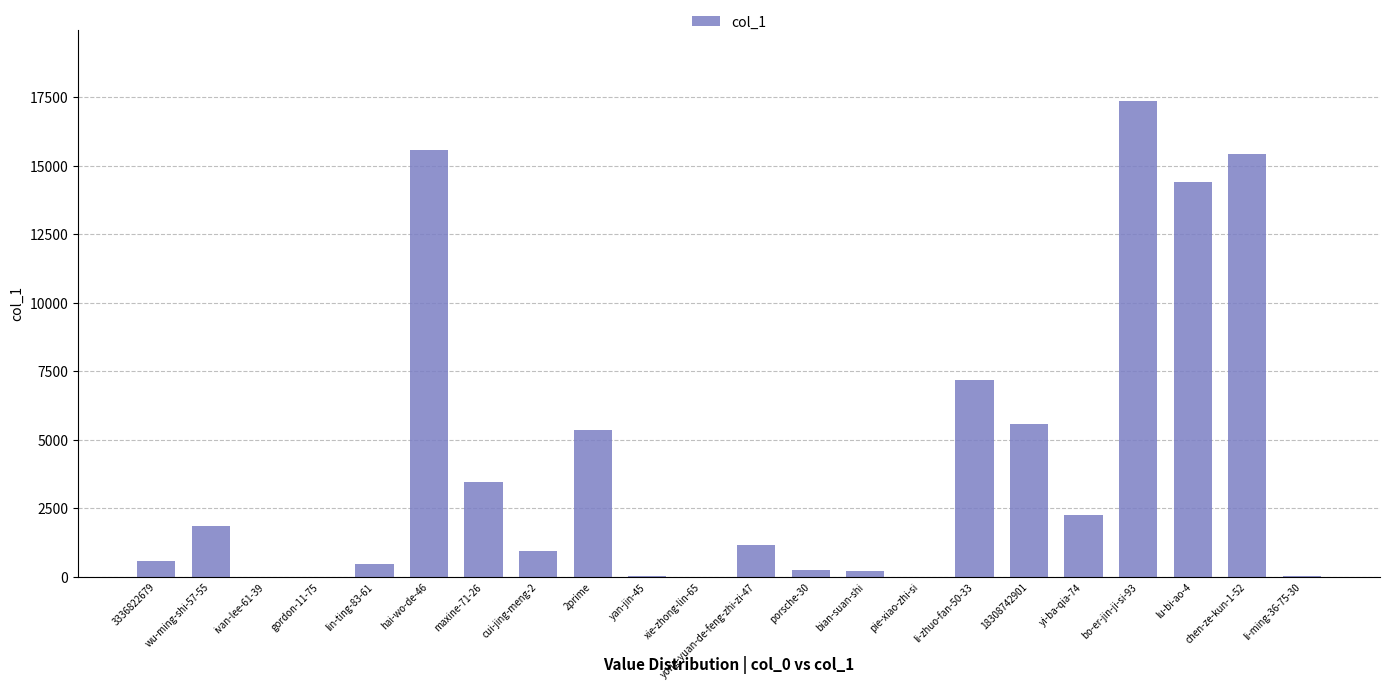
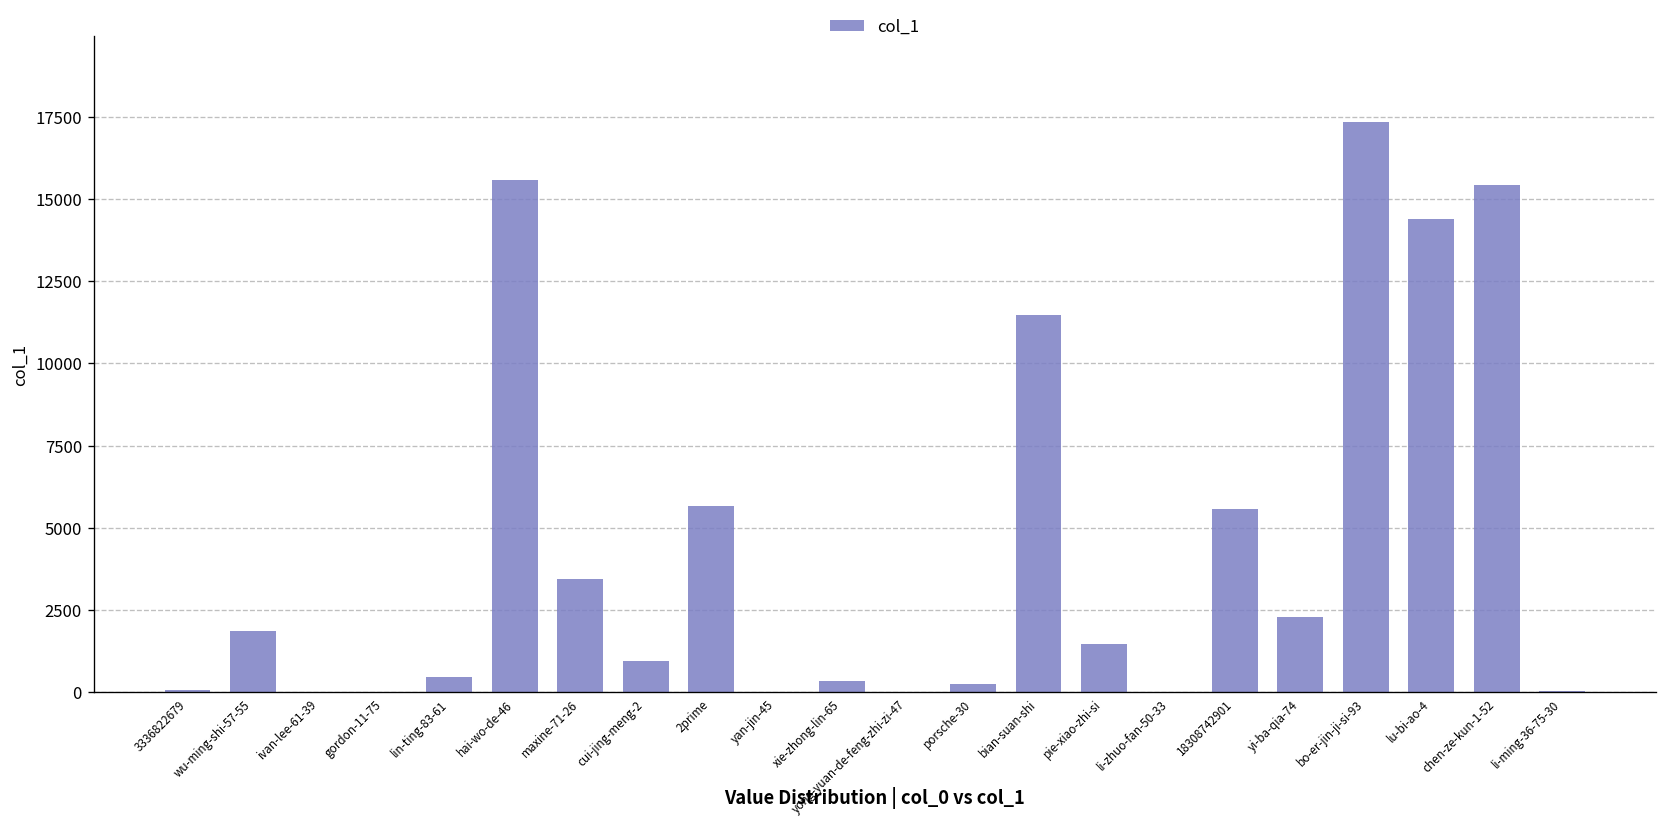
  {
-   "3336822679": 600,
+   "3336822679": 100,
    "wu-ming-shi-57-55": 1800,
    "lin-ting-83-61": 500,
    "hai-wo-de-46": 15600,
    "maxine-71-26": 3500,
    "cui-jing-meng-2": 900,
-   "2prime": 5400,
-   "xie-zhong-lin-65": 0,
-   "yong-yuan-de-feng-zhi-zi-47": 1200,
+   "2prime": 5700,
+   "xie-zhong-lin-65": 400,
+   "yong-yuan-de-feng-zhi-zi-47": 0,
    "porsche-30": 300,
-   "bian-suan-shi": 200,
-   "pie-xiao-zhi-si": 0,
-   "li-zhuo-fan-50-33": 7200,
+   "bian-suan-shi": 11500,
+   "pie-xiao-zhi-si": 1500,
+   "li-zhuo-fan-50-33": 0,
    "18308742901": 5600,
    "yi-ba-qia-74": 2300,
    "bo-er-jin-ji-si-93": 17400,
    "lu-bi-ao-4": 14400,
    "chen-ze-kun-1-52": 15400
  }
